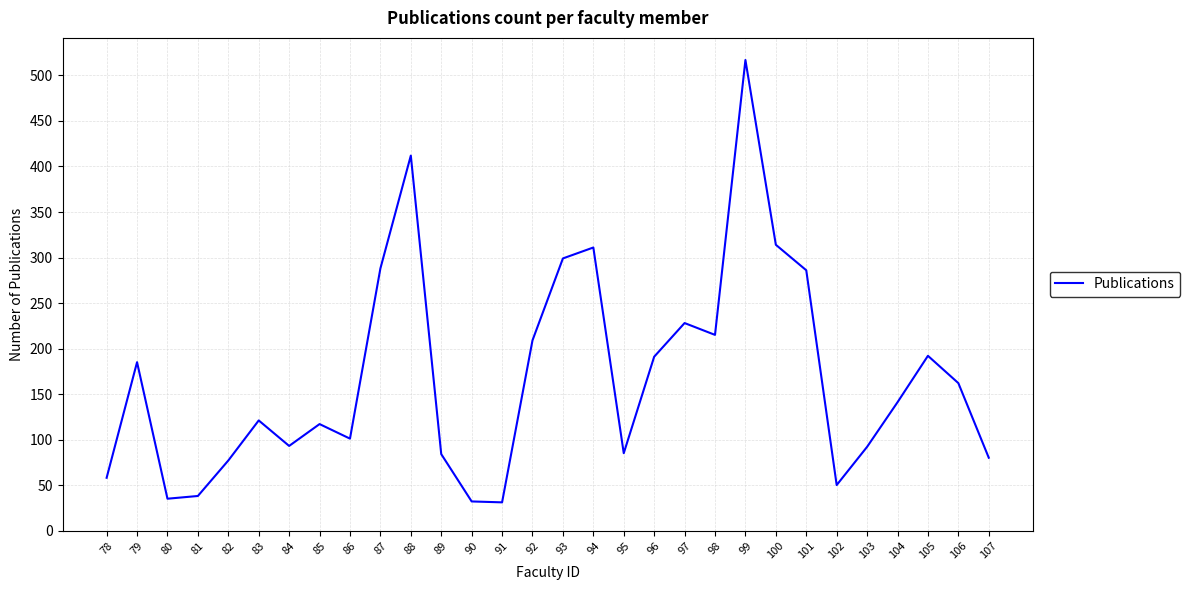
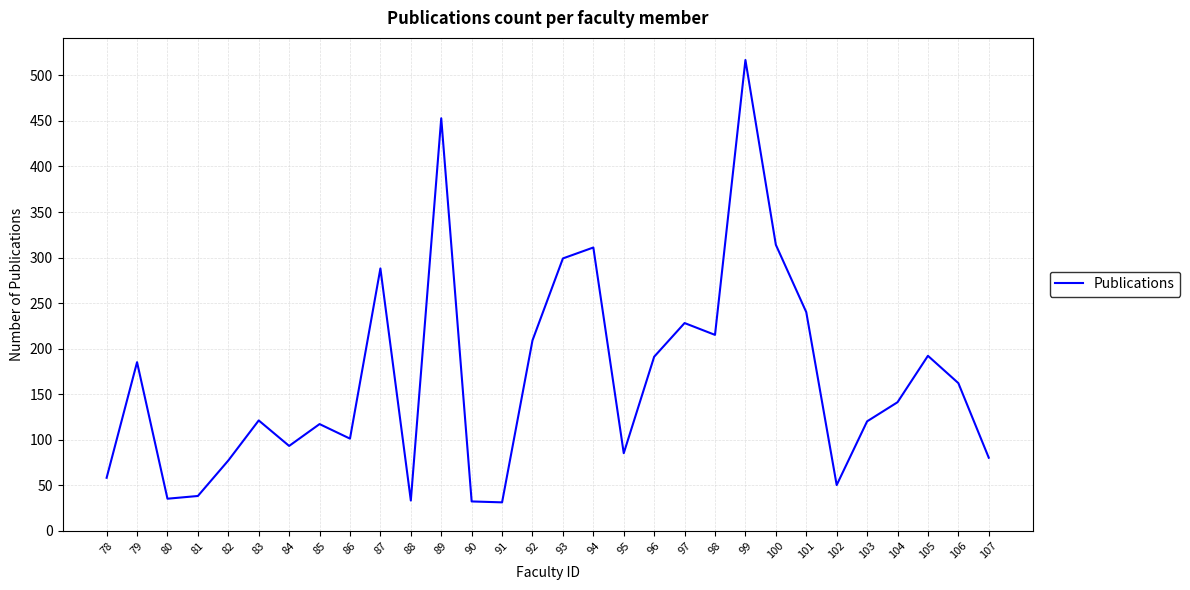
  {
    "78": 60,
    "79": 190,
    "80": 40,
    "81": 40,
    "82": 80,
    "83": 120,
    "84": 90,
    "85": 120,
    "86": 100,
    "87": 290,
-   "88": 410,
-   "89": 80,
+   "88": 30,
+   "89": 450,
    "90": 30,
    "91": 30,
    "92": 210,
    "93": 300,
    "94": 310,
    "95": 90,
    "96": 190,
    "97": 230,
    "98": 220,
    "99": 520,
    "100": 310,
-   "101": 290,
+   "101": 240,
    "102": 50,
-   "103": 90,
+   "103": 120,
    "104": 140,
    "105": 190,
    "106": 160,
    "107": 80
  }
